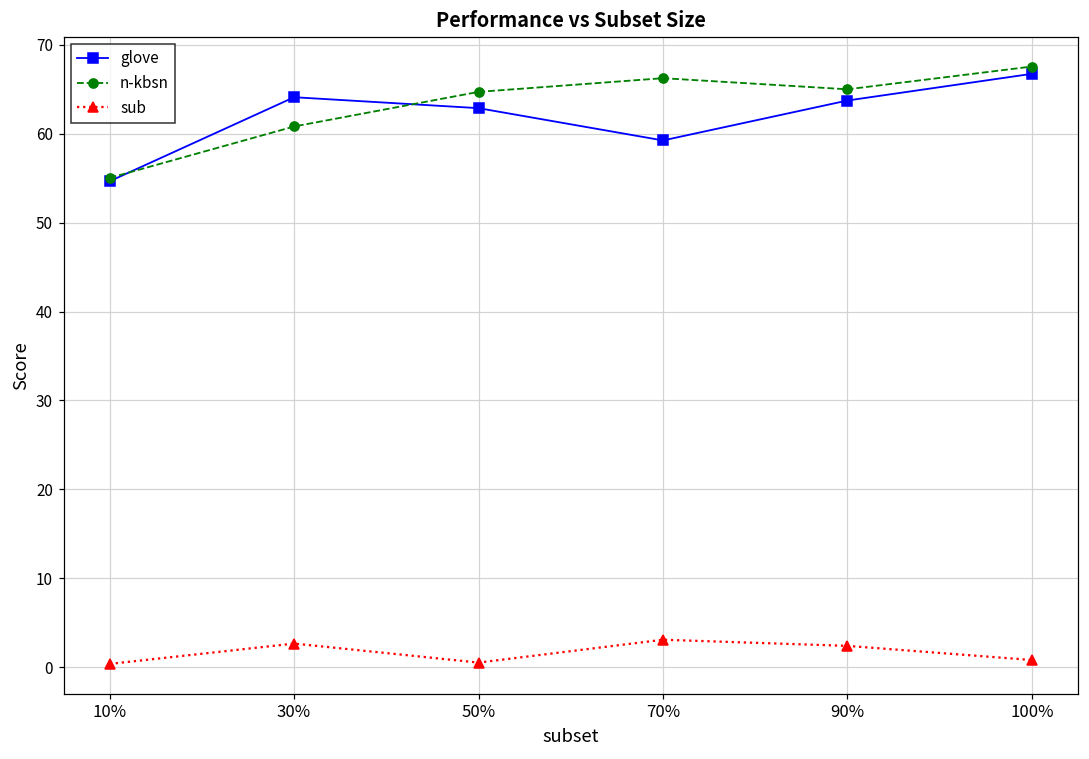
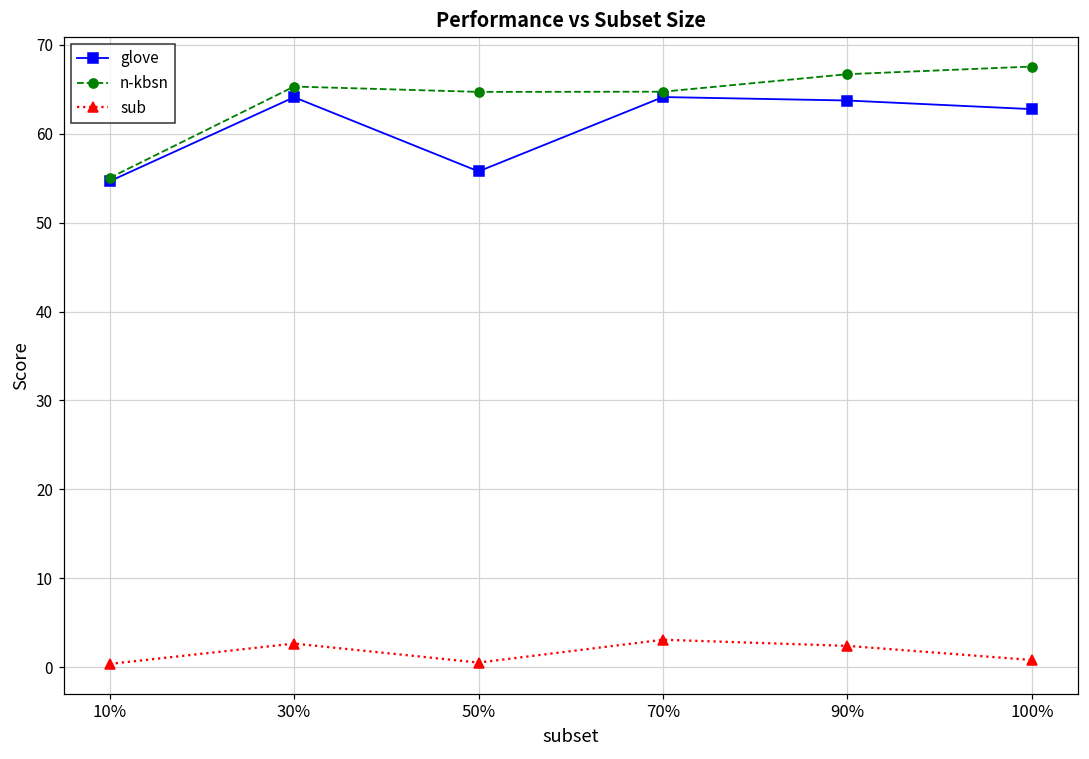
  {
    "glove": {
      "10%": 55,
      "30%": 64,
-     "50%": 63,
-     "70%": 59,
+     "50%": 56,
+     "70%": 64,
      "90%": 64,
-     "100%": 67
+     "100%": 63
    },
    "n-kbsn": {
      "10%": 55,
-     "30%": 61,
+     "30%": 65,
      "50%": 65,
-     "70%": 66,
-     "90%": 65,
+     "70%": 65,
+     "90%": 67,
      "100%": 68
    },
    "sub": {
      "10%": 0,
      "30%": 3,
      "50%": 1,
      "70%": 3,
      "90%": 2,
      "100%": 1
    }
  }
